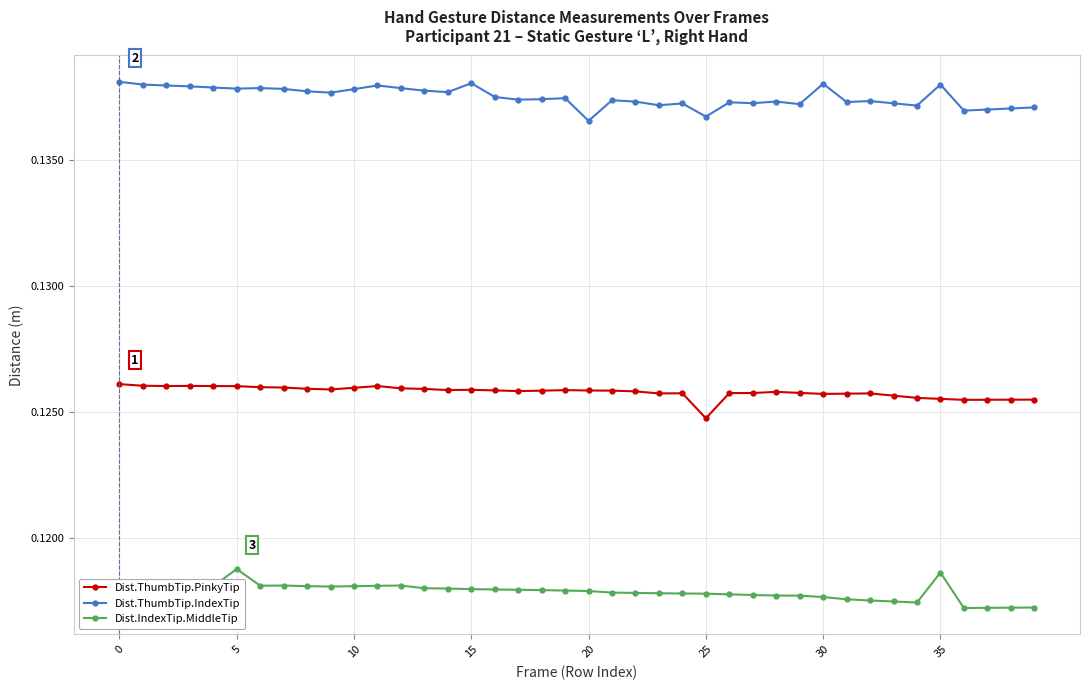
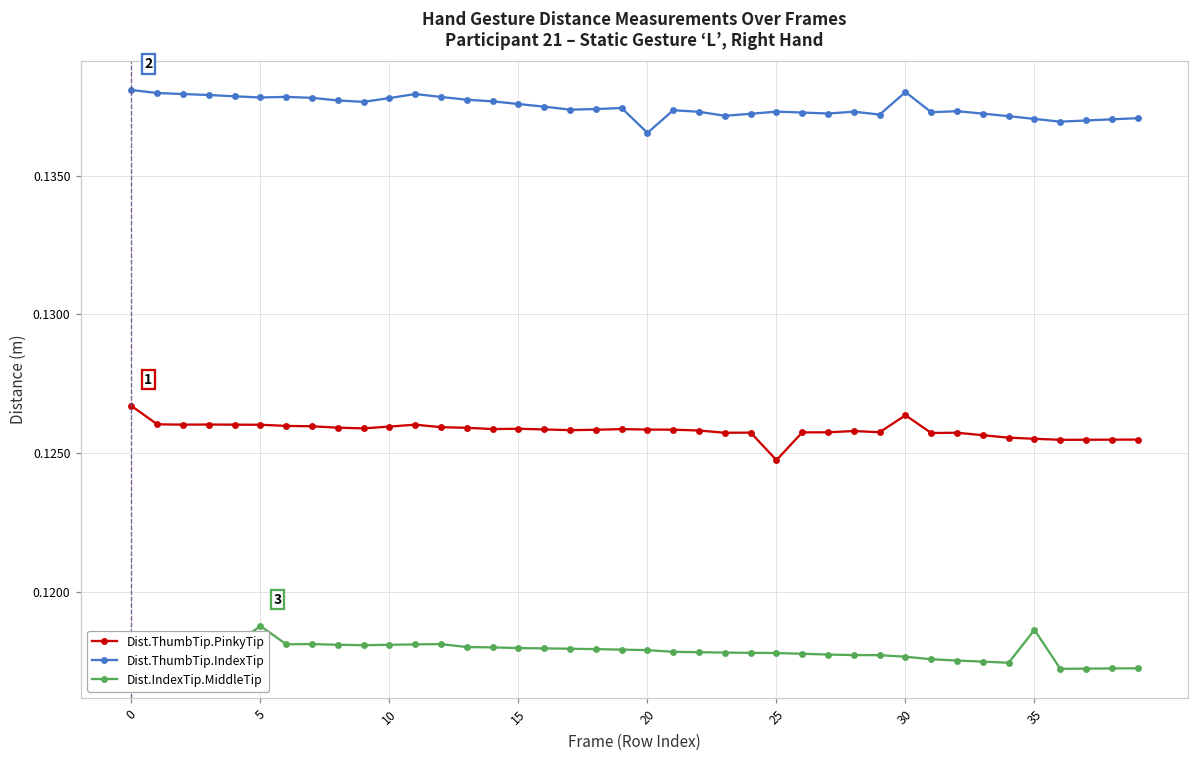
  {
    "Dist.ThumbTip.PinkyTip": {
-     "0": 0.1261,
+     "0": 0.1267,
      "5": 0.1260,
      "10": 0.1260,
      "15": 0.1259,
      "20": 0.1259,
      "25": 0.1247,
-     "30": 0.1257,
+     "30": 0.1264,
      "35": 0.1255
    },
    "Dist.ThumbTip.IndexTip": {
      "5": 0.1378,
      "10": 0.1378,
-     "15": 0.1380,
+     "15": 0.1376,
      "20": 0.1365,
-     "25": 0.1367,
+     "25": 0.1373,
      "30": 0.1380,
-     "35": 0.1380
+     "35": 0.1370
    },
    "Dist.IndexTip.MiddleTip": {
      "10": 0.1181,
      "15": 0.1180,
      "20": 0.1179,
      "25": 0.1178,
      "30": 0.1177,
      "35": 0.1186
    }
  }
